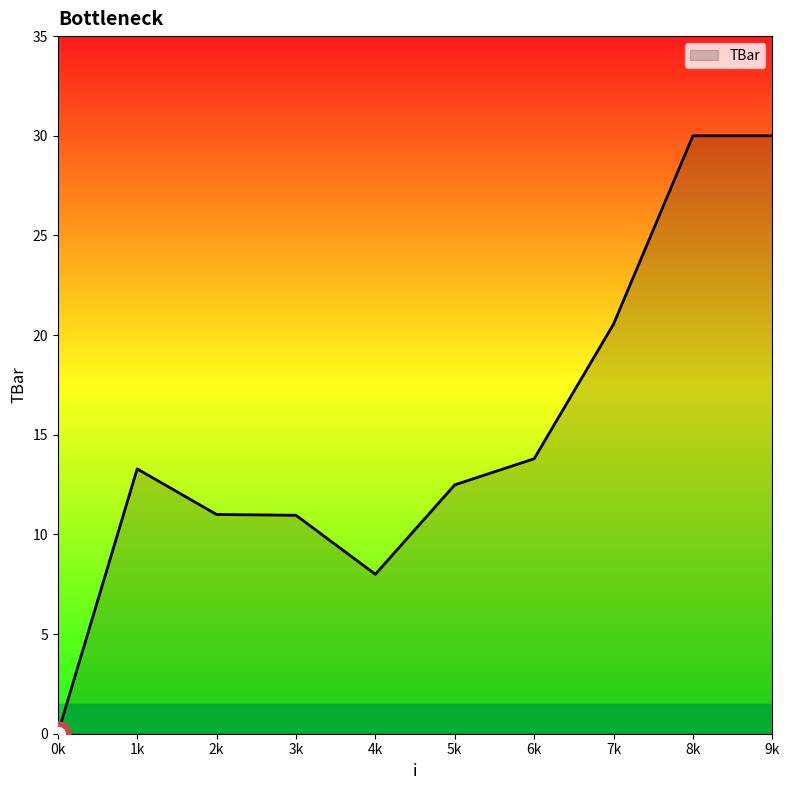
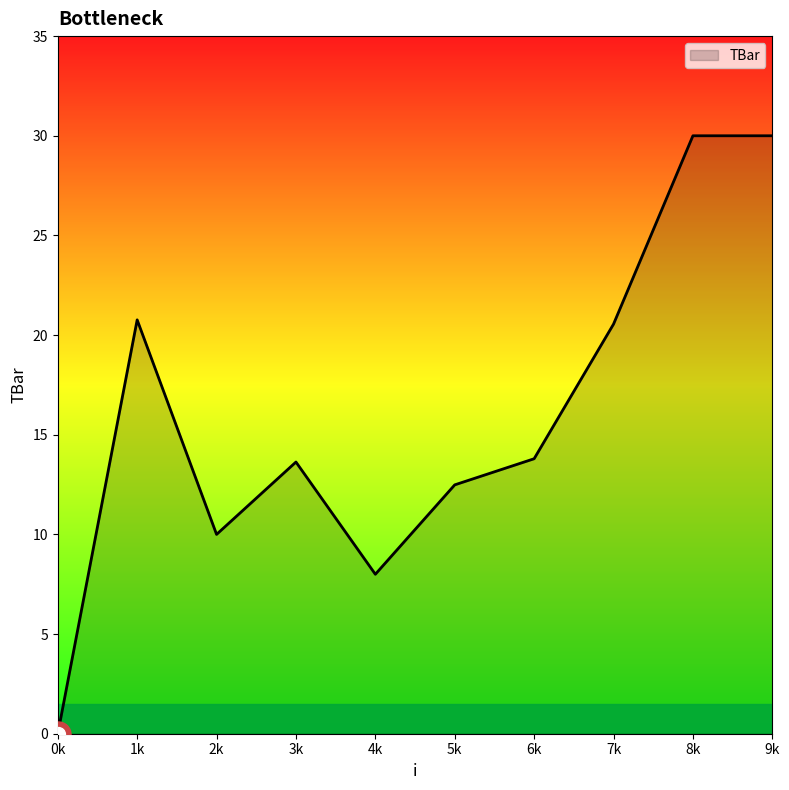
  {
    "TBar": {
-     "1k": 13.3,
-     "2k": 11,
-     "3k": 11.0,
+     "1k": 20.8,
+     "2k": 10,
+     "3k": 13.6,
      "4k": 8.0,
      "5k": 12.5,
      "6k": 13.8,
      "7k": 20.6,
      "8k": 30.0,
      "9k": 30.0
    }
  }
